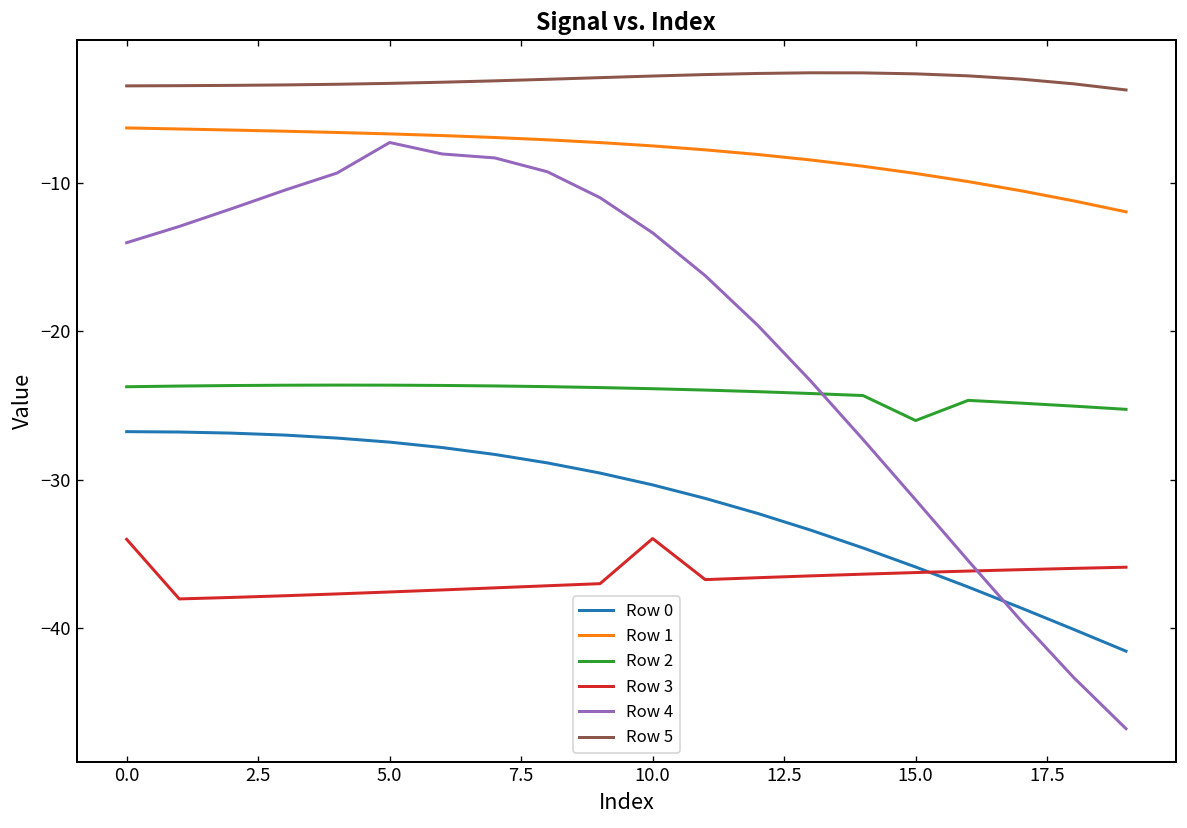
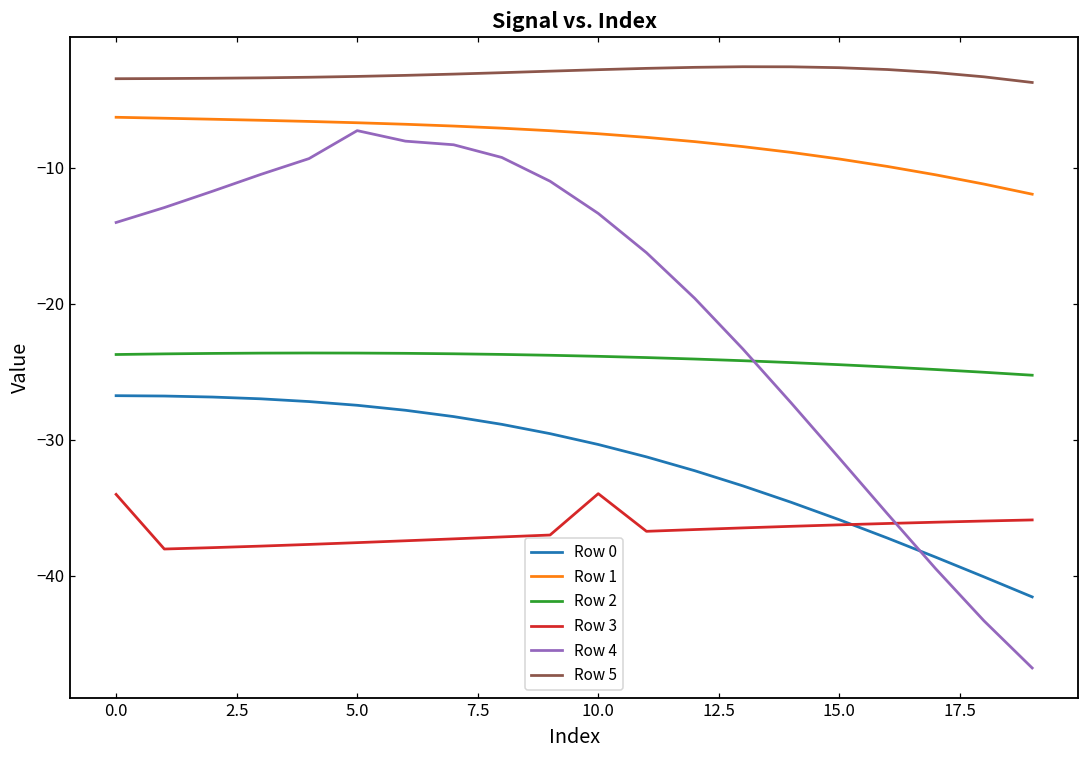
  {
    "Row 0": {
      "0.0": -26.8,
      "5.0": -27.5,
      "10.0": -30.3,
      "15.0": -35.9
    },
    "Row 1": {
      "0.0": -6.3,
      "5.0": -6.7,
      "10.0": -7.5,
      "15.0": -9.4
    },
    "Row 2": {
      "0.0": -23.7,
      "5.0": -23.6,
      "10.0": -23.9,
-     "15.0": -26.0
+     "15.0": -24.5
    },
    "Row 3": {
      "0.0": -34.0,
      "5.0": -37.6,
      "10.0": -34.0,
      "15.0": -36.3
    },
    "Row 4": {
      "0.0": -14.0,
      "5.0": -7.3,
      "10.0": -13.4,
      "15.0": -31.4
    },
    "Row 5": {
      "0.0": -3.4,
      "5.0": -3.3,
      "10.0": -2.8,
      "15.0": -2.6
    }
  }
